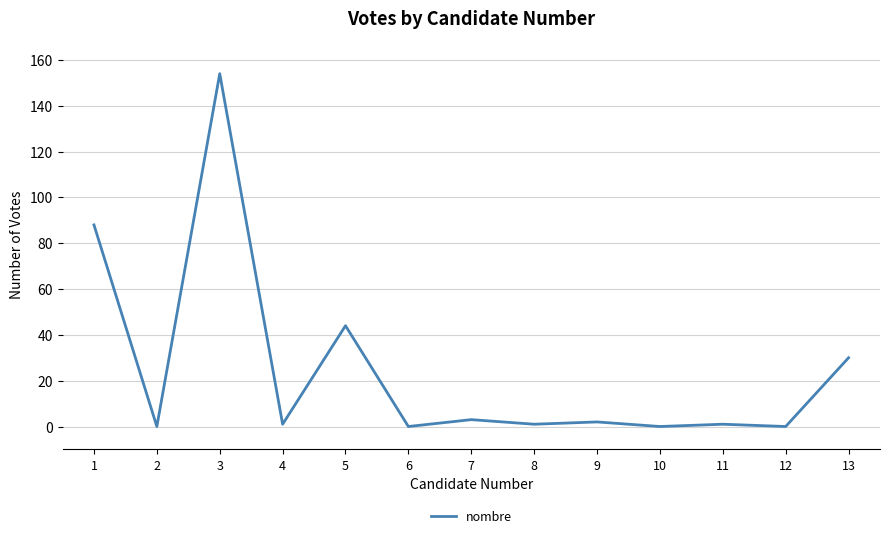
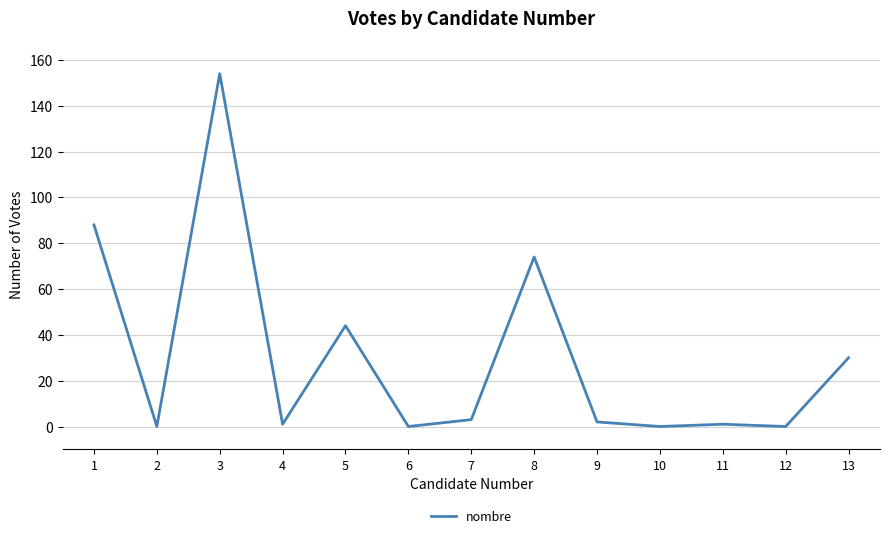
  {
    "1": 88,
    "2": 0,
    "3": 154,
    "4": 1,
    "5": 44,
    "6": 0,
    "7": 3,
-   "8": 1,
+   "8": 74,
    "9": 2,
    "10": 0,
    "11": 1,
    "12": 0,
    "13": 30
  }
